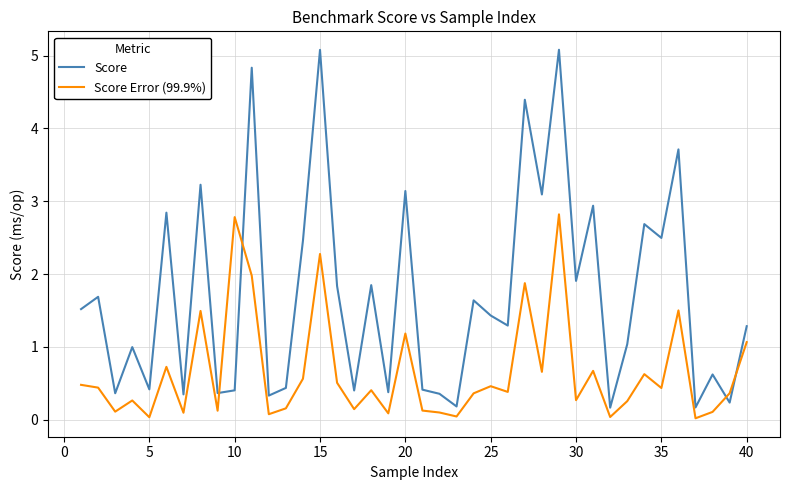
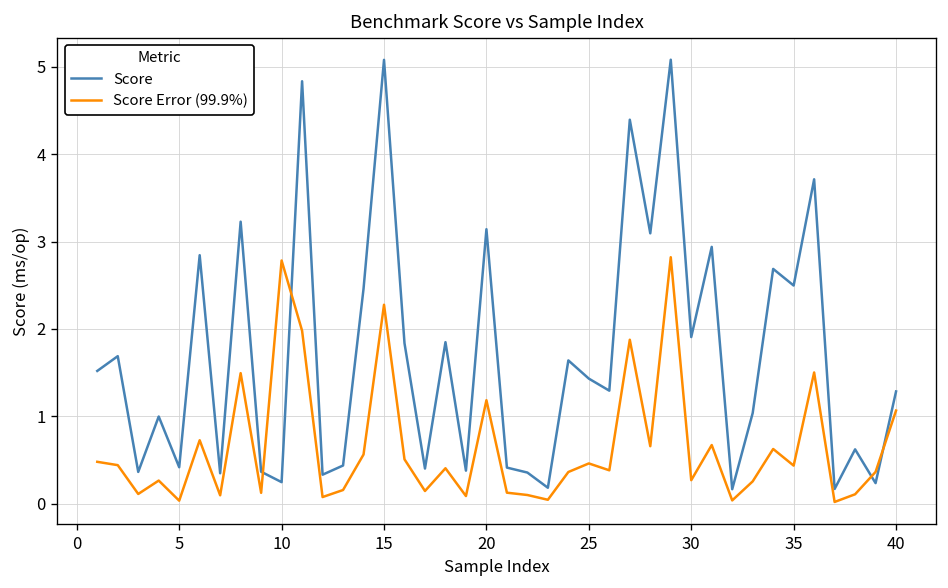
  {
    "Score": {
      "5": 0.4,
-     "10": 0.4,
+     "10": 0.2,
      "15": 5.1,
      "20": 3.1,
      "25": 1.4,
      "30": 1.9,
      "35": 2.5,
      "40": 1.3
    },
    "Score Error (99.9%)": {
      "5": 0.0,
      "10": 2.8,
      "15": 2.3,
      "20": 1.2,
      "25": 0.5,
      "30": 0.3,
      "35": 0.4,
      "40": 1.1
    }
  }
